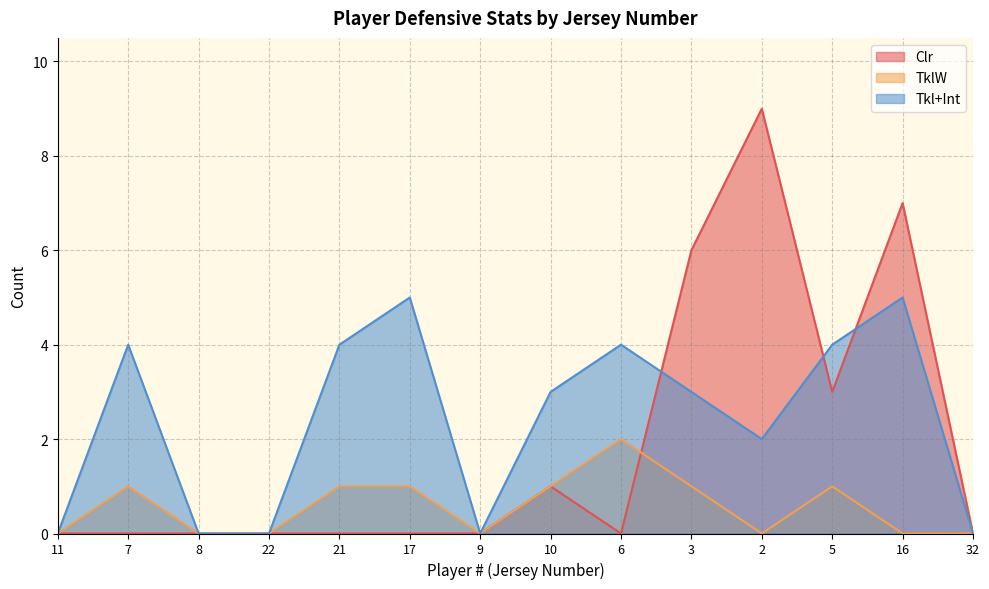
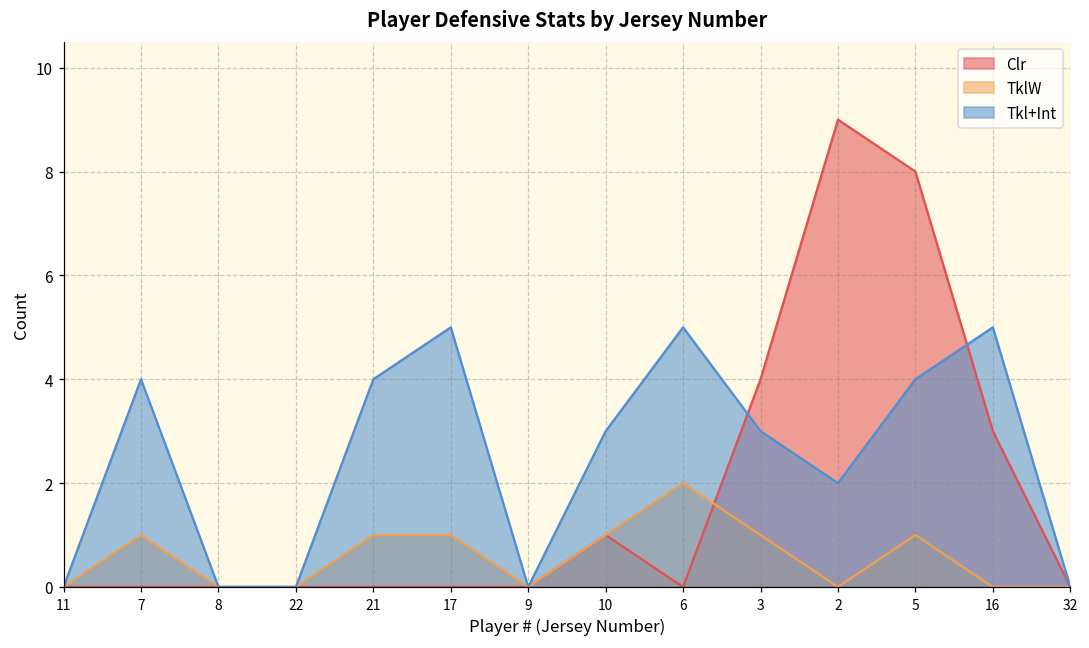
  {
    "Clr": {
      "7": 0,
      "21": 0,
      "17": 0,
      "6": 0,
-     "3": 6,
+     "3": 4,
      "2": 9,
-     "5": 3,
-     "16": 7
+     "5": 8,
+     "16": 3
    },
    "TklW": {
      "7": 1,
      "21": 1,
      "17": 1,
      "6": 2,
      "3": 1,
      "2": 0,
      "5": 1,
      "16": 0
    },
    "Tkl+Int": {
      "7": 4,
      "21": 4,
      "17": 5,
      "10": 3,
-     "6": 4,
+     "6": 5,
      "3": 3,
      "2": 2,
      "5": 4,
      "16": 5
    }
  }
